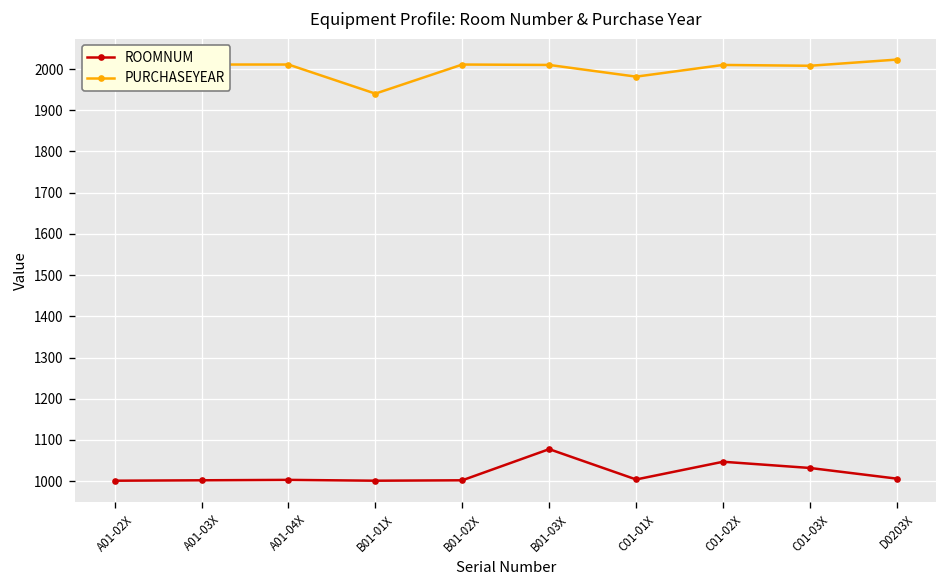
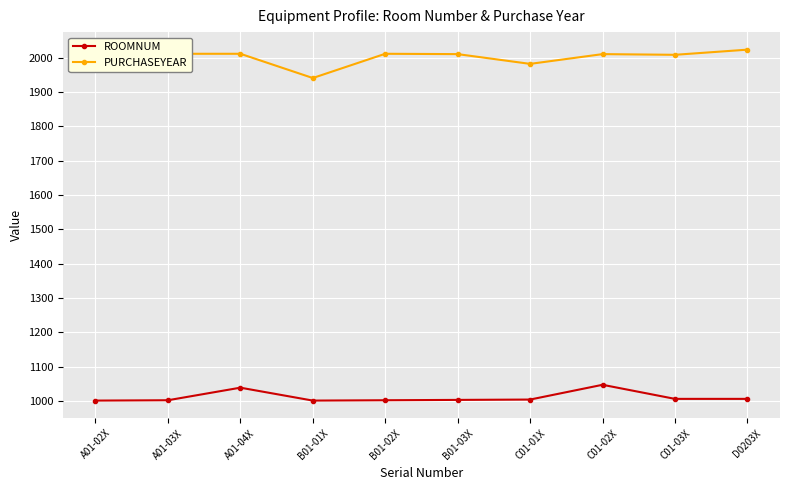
  {
    "ROOMNUM": {
      "A01-02X": 1000,
      "A01-03X": 1000,
-     "A01-04X": 1000,
+     "A01-04X": 1040,
      "B01-01X": 1000,
      "B01-02X": 1000,
-     "B01-03X": 1080,
+     "B01-03X": 1000,
      "C01-01X": 1000,
      "C01-02X": 1050,
-     "C01-03X": 1030,
+     "C01-03X": 1010,
      "D0203X": 1010
    },
    "PURCHASEYEAR": {
      "A01-04X": 2010,
      "B01-01X": 1940,
      "B01-02X": 2010,
      "B01-03X": 2010,
      "C01-01X": 1980,
      "C01-02X": 2010,
      "C01-03X": 2010,
      "D0203X": 2020
    }
  }
